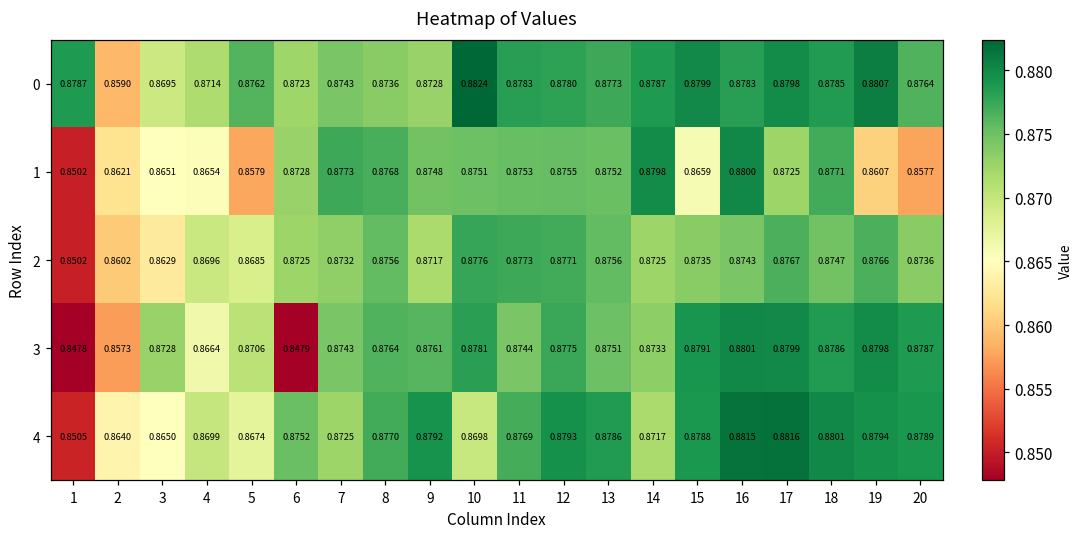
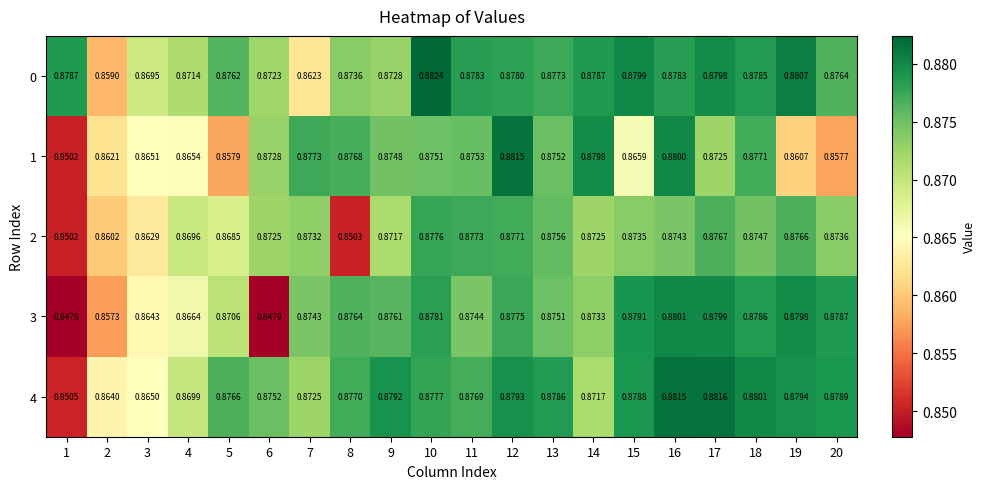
  {
    "0": {
      "1": 0.8787,
      "2": 0.8590,
      "3": 0.8695,
      "4": 0.8714,
      "5": 0.8762,
      "6": 0.8723,
-     "7": 0.8743,
+     "7": 0.8623,
      "8": 0.8736,
      "9": 0.8728,
      "10": 0.8824,
      "11": 0.8783,
      "12": 0.8780,
      "13": 0.8773,
      "14": 0.8787,
      "15": 0.8799,
      "16": 0.8783,
      "17": 0.8798,
      "18": 0.8785,
      "19": 0.8807,
      "20": 0.8764
    },
    "1": {
      "1": 0.8502,
      "2": 0.8621,
      "3": 0.8651,
      "4": 0.8654,
      "5": 0.8579,
      "6": 0.8728,
      "7": 0.8773,
      "8": 0.8768,
      "9": 0.8748,
      "10": 0.8751,
      "11": 0.8753,
-     "12": 0.8755,
+     "12": 0.8815,
      "13": 0.8752,
      "14": 0.8798,
      "15": 0.8659,
      "16": 0.8800,
      "17": 0.8725,
      "18": 0.8771,
      "19": 0.8607,
      "20": 0.8577
    },
    "2": {
      "1": 0.8502,
      "2": 0.8602,
      "3": 0.8629,
      "4": 0.8696,
      "5": 0.8685,
      "6": 0.8725,
      "7": 0.8732,
-     "8": 0.8756,
+     "8": 0.8503,
      "9": 0.8717,
      "10": 0.8776,
      "11": 0.8773,
      "12": 0.8771,
      "13": 0.8756,
      "14": 0.8725,
      "15": 0.8735,
      "16": 0.8743,
      "17": 0.8767,
      "18": 0.8747,
      "19": 0.8766,
      "20": 0.8736
    },
    "3": {
      "1": 0.8478,
      "2": 0.8573,
-     "3": 0.8728,
+     "3": 0.8643,
      "4": 0.8664,
      "5": 0.8706,
      "6": 0.8479,
      "7": 0.8743,
      "8": 0.8764,
      "9": 0.8761,
      "10": 0.8781,
      "11": 0.8744,
      "12": 0.8775,
      "13": 0.8751,
      "14": 0.8733,
      "15": 0.8791,
      "16": 0.8801,
      "17": 0.8799,
      "18": 0.8786,
      "19": 0.8798,
      "20": 0.8787
    },
    "4": {
      "1": 0.8505,
      "2": 0.8640,
      "3": 0.8650,
      "4": 0.8699,
-     "5": 0.8674,
+     "5": 0.8766,
      "6": 0.8752,
      "7": 0.8725,
      "8": 0.8770,
      "9": 0.8792,
-     "10": 0.8698,
+     "10": 0.8777,
      "11": 0.8769,
      "12": 0.8793,
      "13": 0.8786,
      "14": 0.8717,
      "15": 0.8788,
      "16": 0.8815,
      "17": 0.8816,
      "18": 0.8801,
      "19": 0.8794,
      "20": 0.8789
    }
  }
